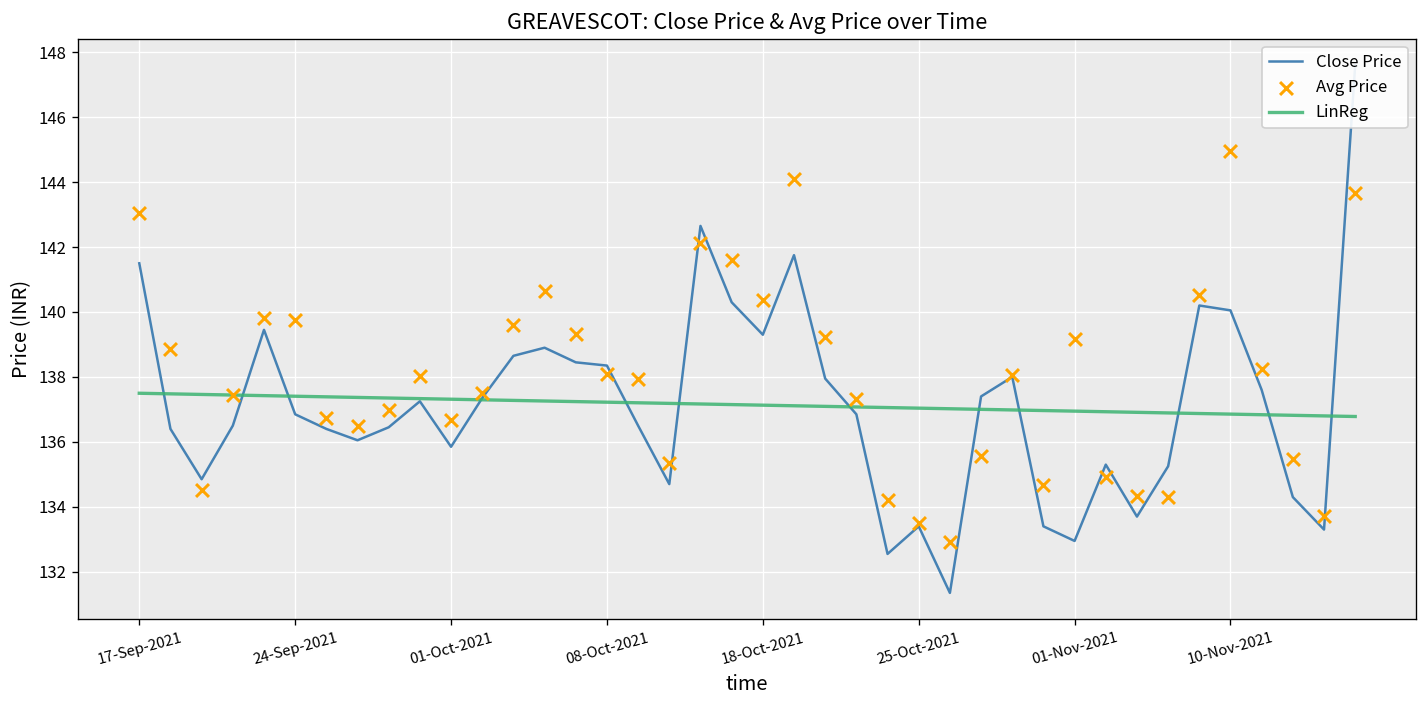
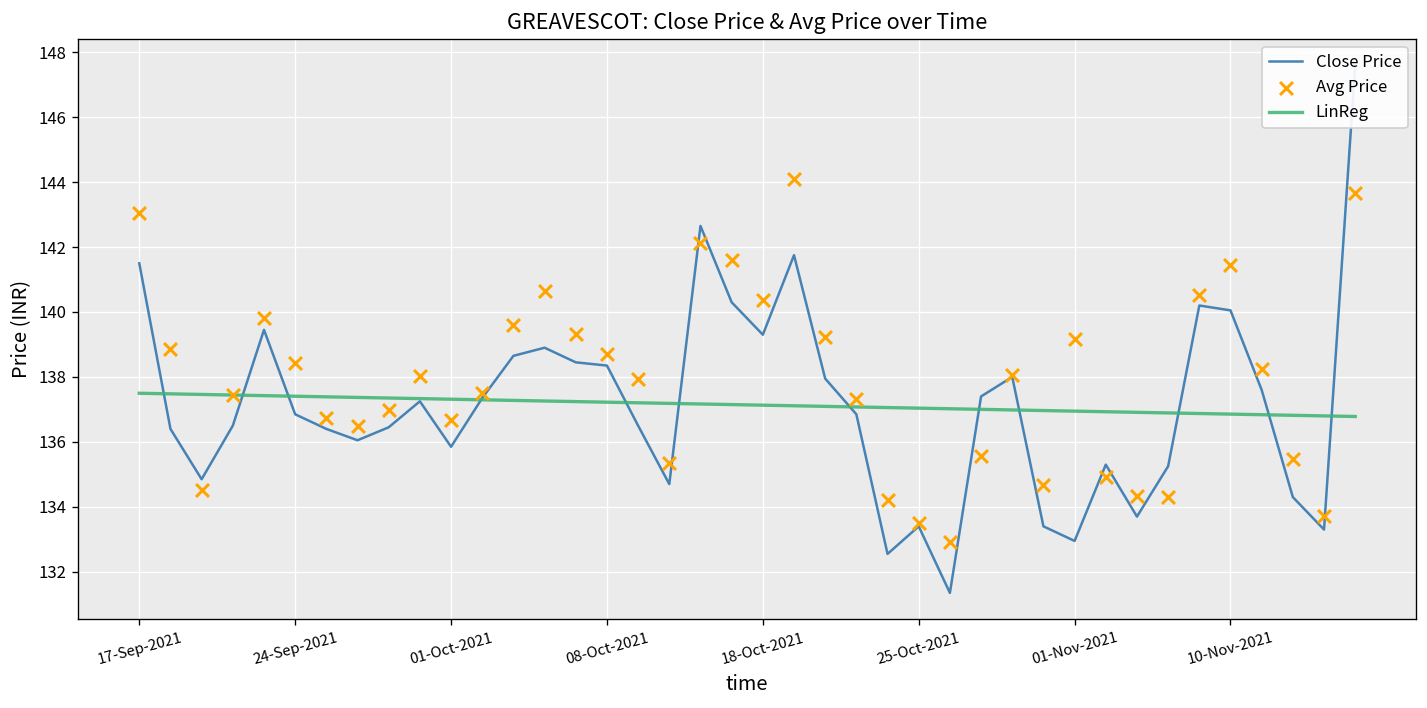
  {
    "Close Price": {
      "17-Sep-2021": 141.5,
      "24-Sep-2021": 136.9,
      "01-Oct-2021": 135.9,
      "08-Oct-2021": 138.4,
      "18-Oct-2021": 139.3,
      "01-Nov-2021": 133.0,
      "10-Nov-2021": 140.1
    },
    "Avg Price": {
-     "24-Sep-2021": 139.8,
-     "08-Oct-2021": 138.1,
-     "10-Nov-2021": 145.0
+     "24-Sep-2021": 138.4,
+     "08-Oct-2021": 138.7,
+     "10-Nov-2021": 141.5
    },
    "LinReg": {
      "17-Sep-2021": 137.5,
      "24-Sep-2021": 137.4,
      "01-Oct-2021": 137.3,
      "08-Oct-2021": 137.2,
      "18-Oct-2021": 137.1,
      "25-Oct-2021": 137.0,
      "01-Nov-2021": 136.9,
      "10-Nov-2021": 136.9
    }
  }
